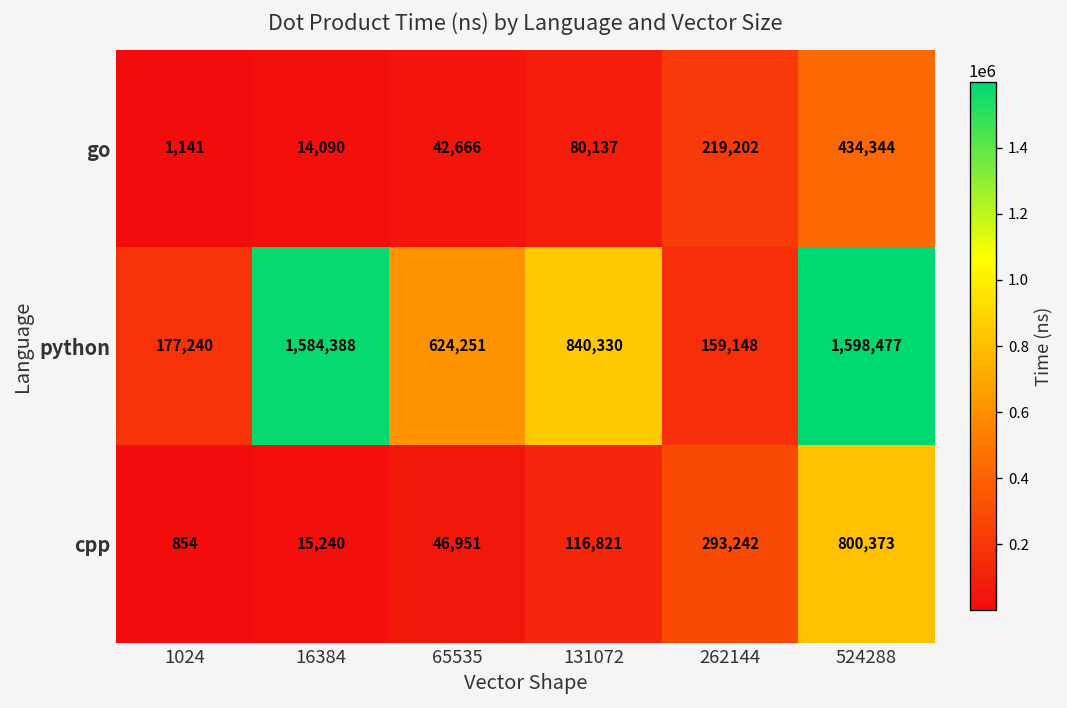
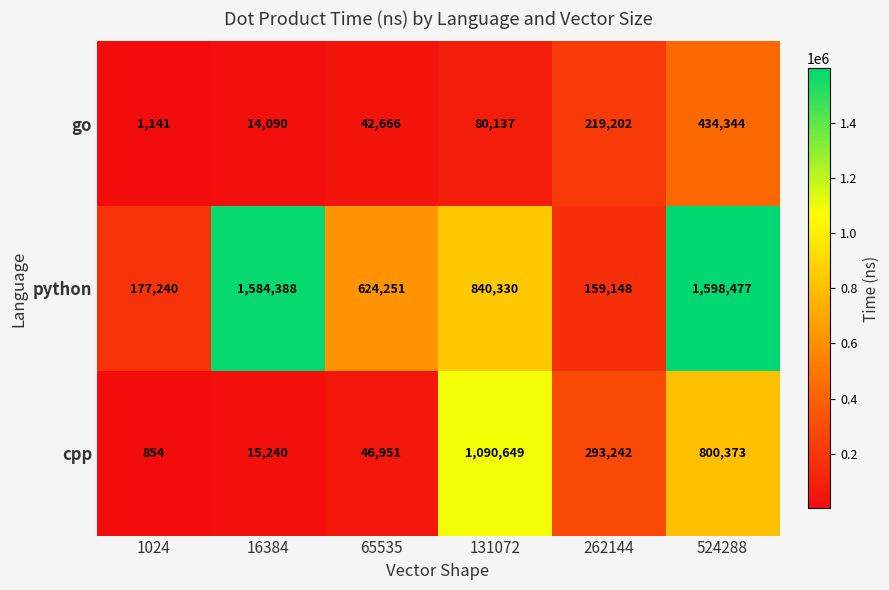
  {
    "go": {
      "1024": "1,141",
      "16384": "14,090",
      "65535": "42,666",
      "131072": "80,137",
      "262144": "219,202",
      "524288": "434,344"
    },
    "python": {
      "1024": "177,240",
      "16384": "1,584,388",
      "65535": "624,251",
      "131072": "840,330",
      "262144": "159,148",
      "524288": "1,598,477"
    },
    "cpp": {
      "1024": "854",
      "16384": "15,240",
      "65535": "46,951",
-     "131072": "116,821",
+     "131072": "1,090,649",
      "262144": "293,242",
      "524288": "800,373"
    }
  }
